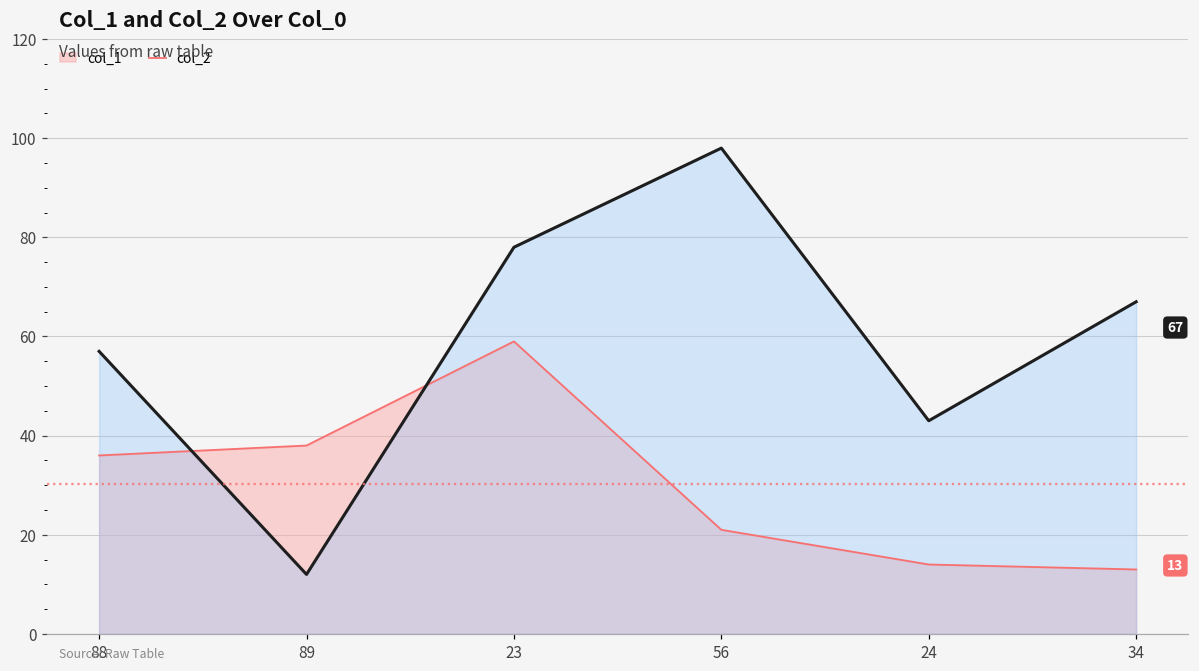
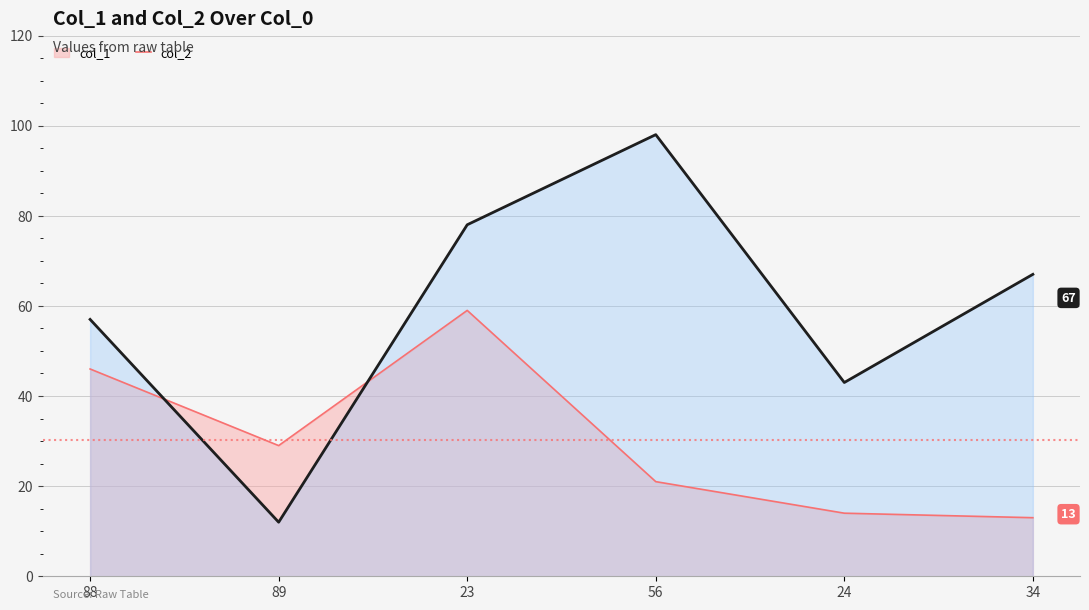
  {
    "col_1": {
-     "88": 36,
-     "89": 38,
+     "88": 46,
+     "89": 29,
      "23": 59,
      "56": 21,
      "24": 14
    }
  }
